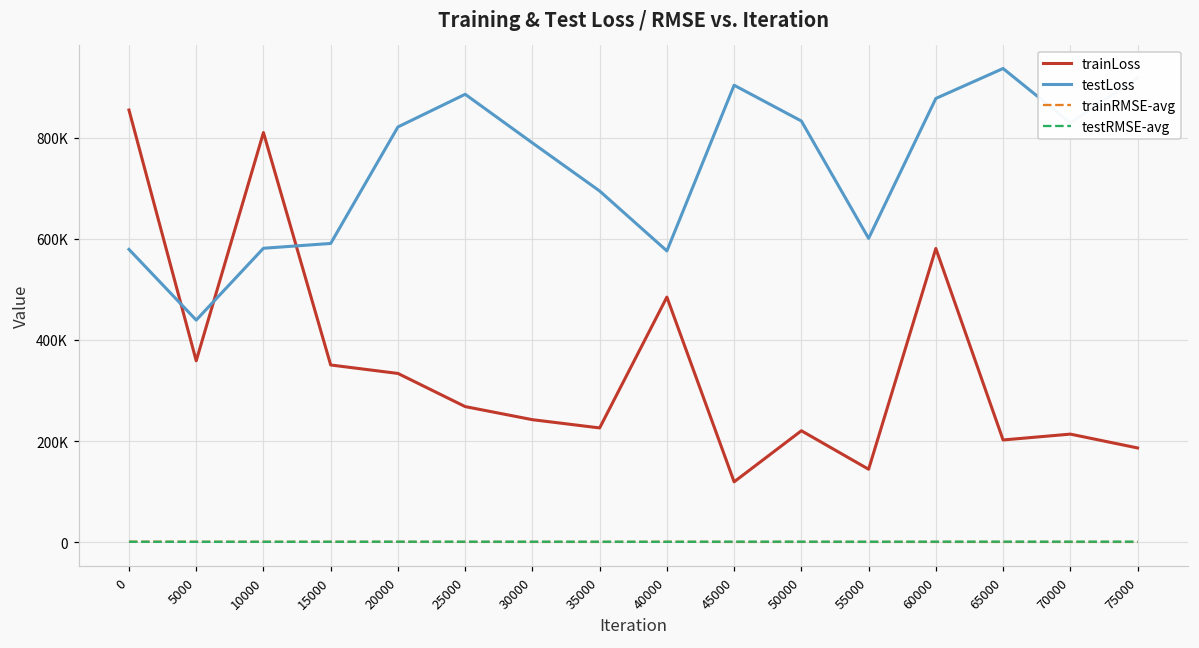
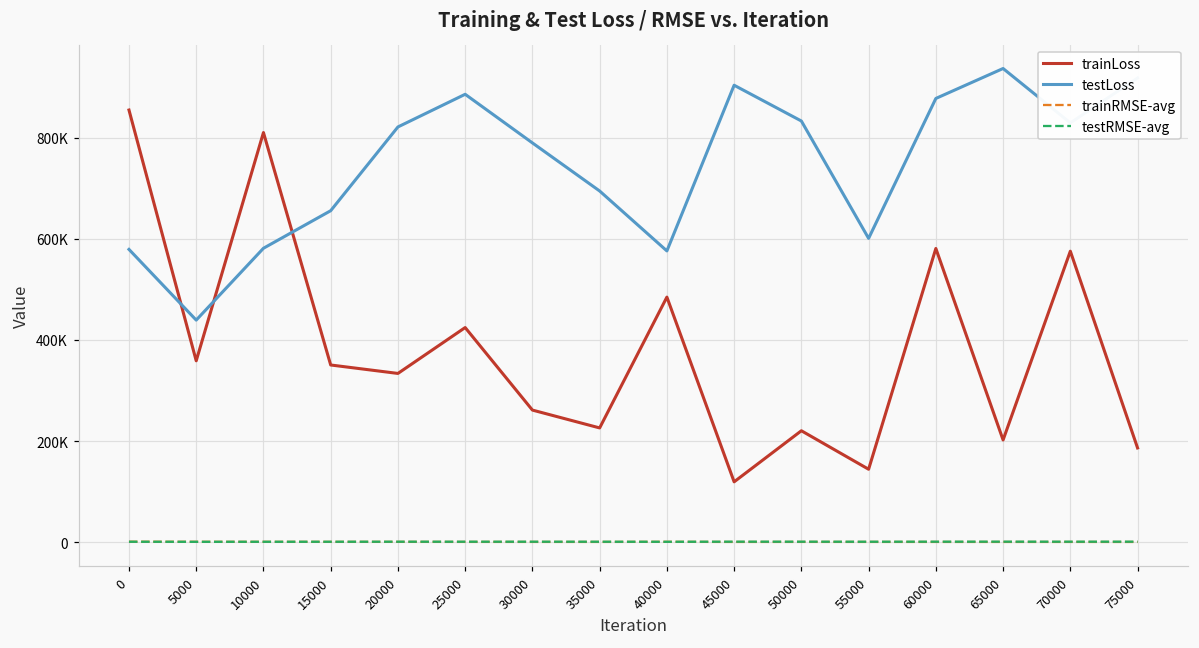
  {
    "trainLoss": {
      "0": 850000,
      "5000": 360000,
      "10000": 810000,
      "15000": 350000,
      "20000": 330000,
-     "25000": 270000,
-     "30000": 240000,
+     "25000": 420000,
+     "30000": 260000,
      "35000": 230000,
      "40000": 480000,
      "45000": 120000,
      "50000": 220000,
      "55000": 140000,
      "60000": 580000,
      "65000": 200000,
-     "70000": 210000,
+     "70000": 580000,
      "75000": 190000
    },
    "testLoss": {
      "0": 580000,
      "5000": 440000,
      "10000": 580000,
-     "15000": 590000,
+     "15000": 660000,
      "20000": 820000,
      "25000": 890000,
      "30000": 790000,
      "35000": 690000,
      "40000": 580000,
      "45000": 900000,
      "50000": 830000,
      "55000": 600000,
      "60000": 880000,
      "65000": 940000
    }
  }
